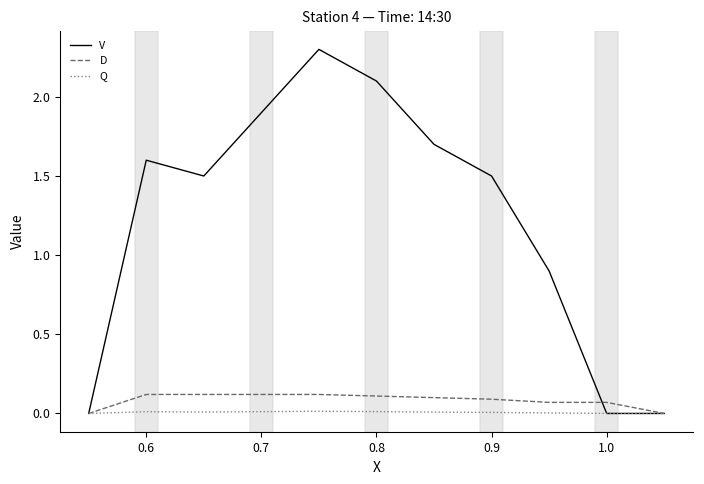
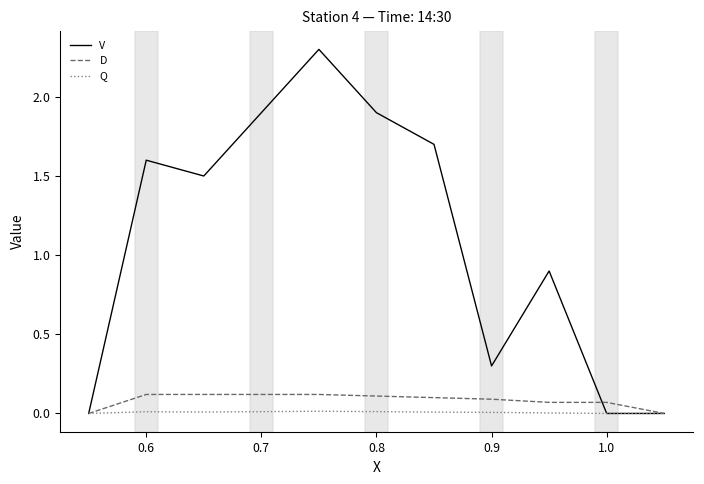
  {
    "V": {
      "0.6": 1.6,
      "0.7": 1.9,
-     "0.8": 2.1,
-     "0.9": 1.5
+     "0.8": 1.9,
+     "0.9": 0.3
    }
  }
